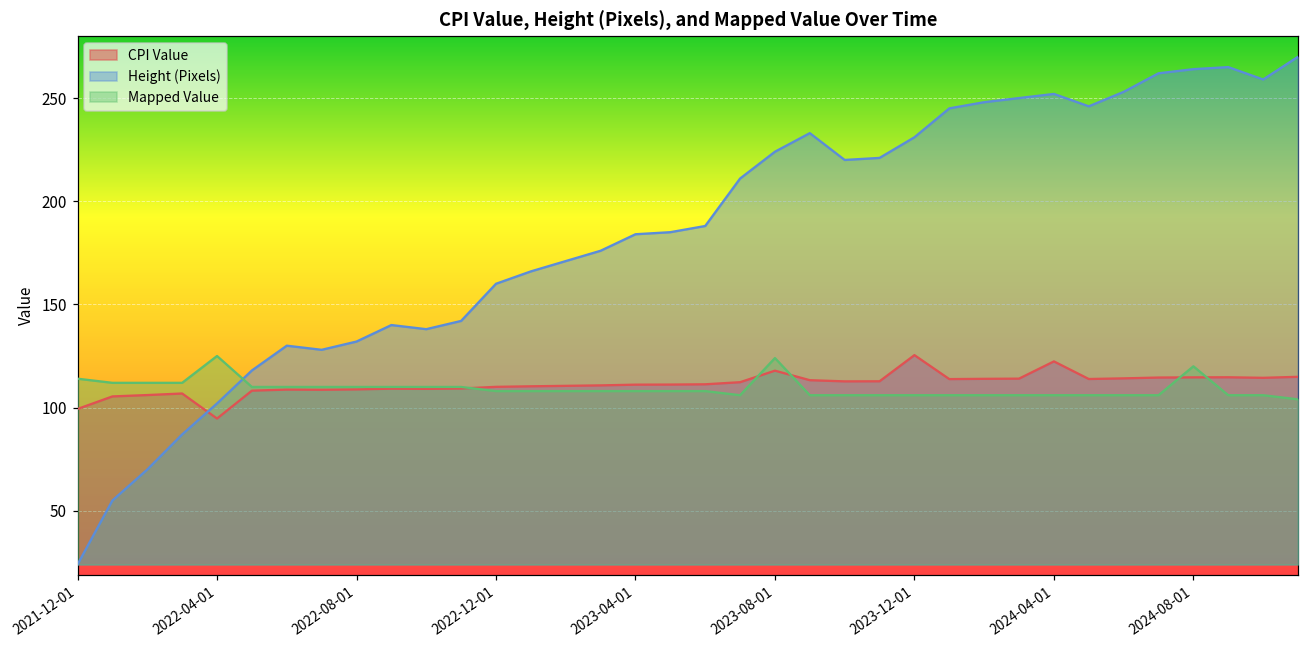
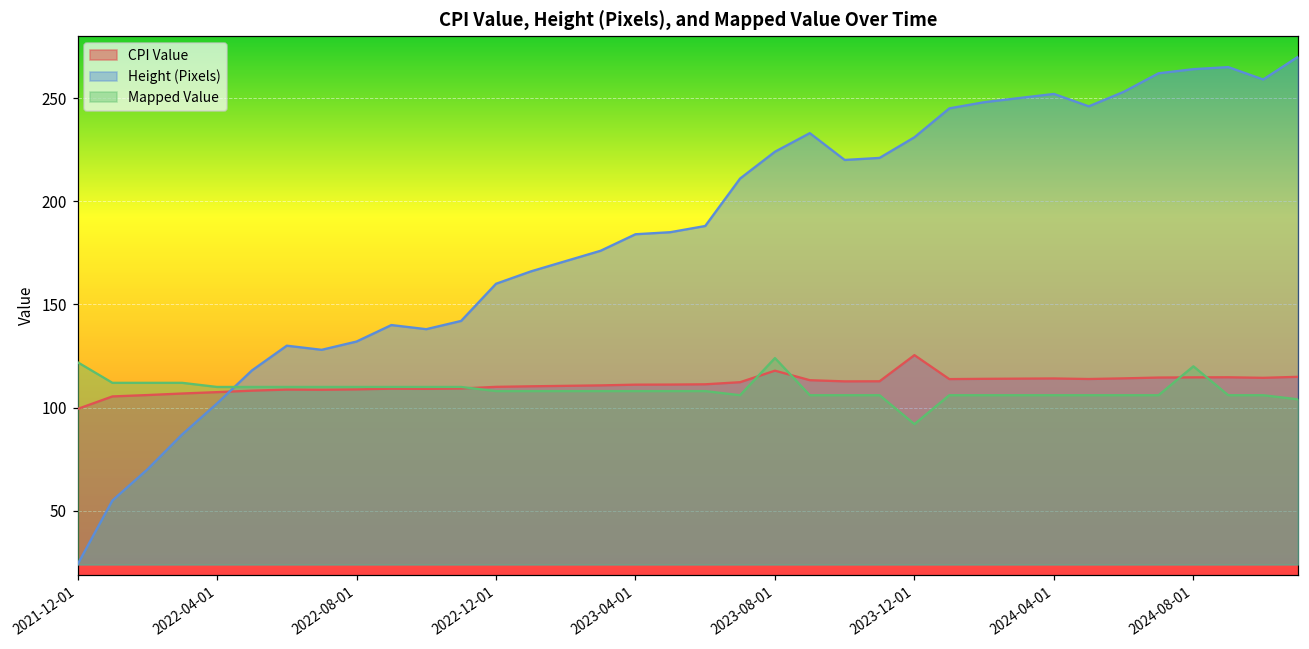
  {
    "CPI Value": {
      "2021-12-01": 99,
-     "2022-04-01": 95,
+     "2022-04-01": 107,
      "2022-12-01": 110,
      "2023-04-01": 111,
      "2023-08-01": 118,
      "2023-12-01": 125,
-     "2024-04-01": 122,
+     "2024-04-01": 114,
      "2024-08-01": 115
    },
    "Height (Pixels)": {
      "2021-12-01": 24,
      "2022-04-01": 102,
      "2022-08-01": 132,
      "2022-12-01": 160,
      "2023-04-01": 184,
      "2023-08-01": 224,
      "2023-12-01": 231,
      "2024-04-01": 252,
      "2024-08-01": 264
    },
    "Mapped Value": {
-     "2021-12-01": 114,
-     "2022-04-01": 125,
+     "2021-12-01": 122,
+     "2022-04-01": 110,
      "2022-12-01": 108,
      "2023-04-01": 108,
      "2023-08-01": 124,
-     "2023-12-01": 106,
+     "2023-12-01": 92,
      "2024-04-01": 106,
      "2024-08-01": 120
    }
  }
